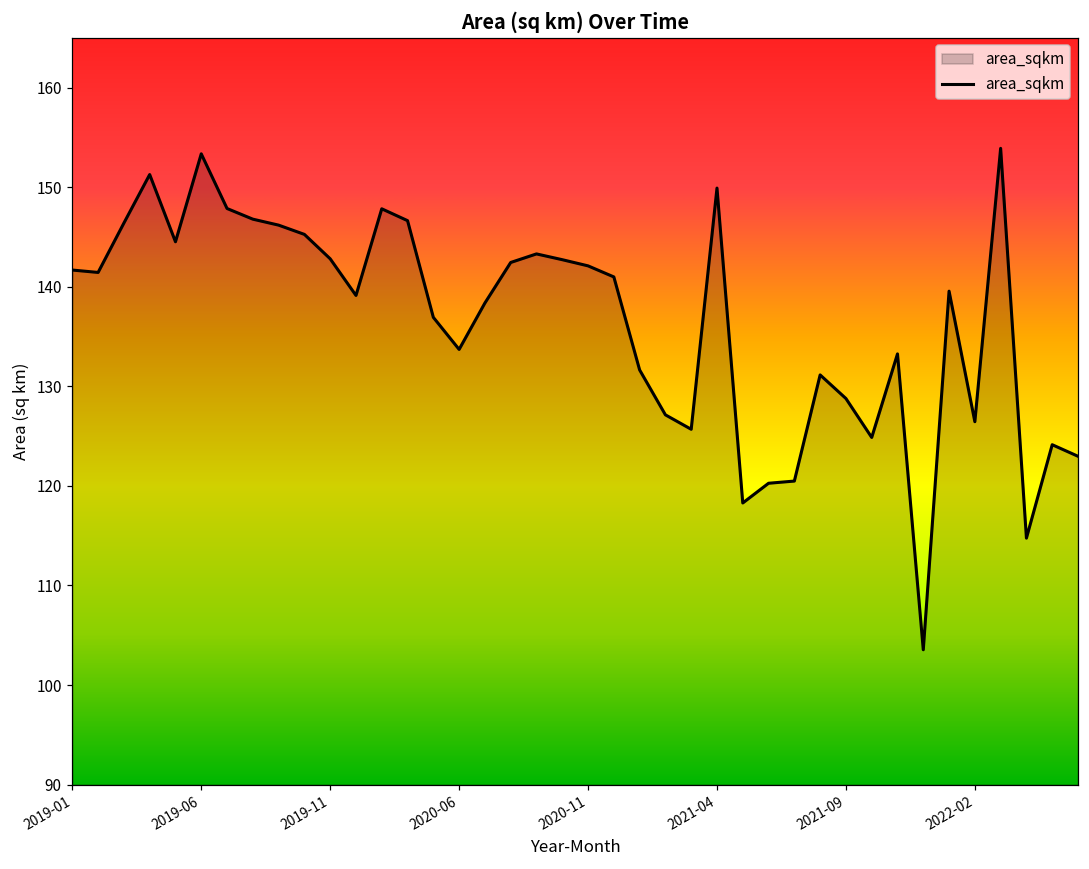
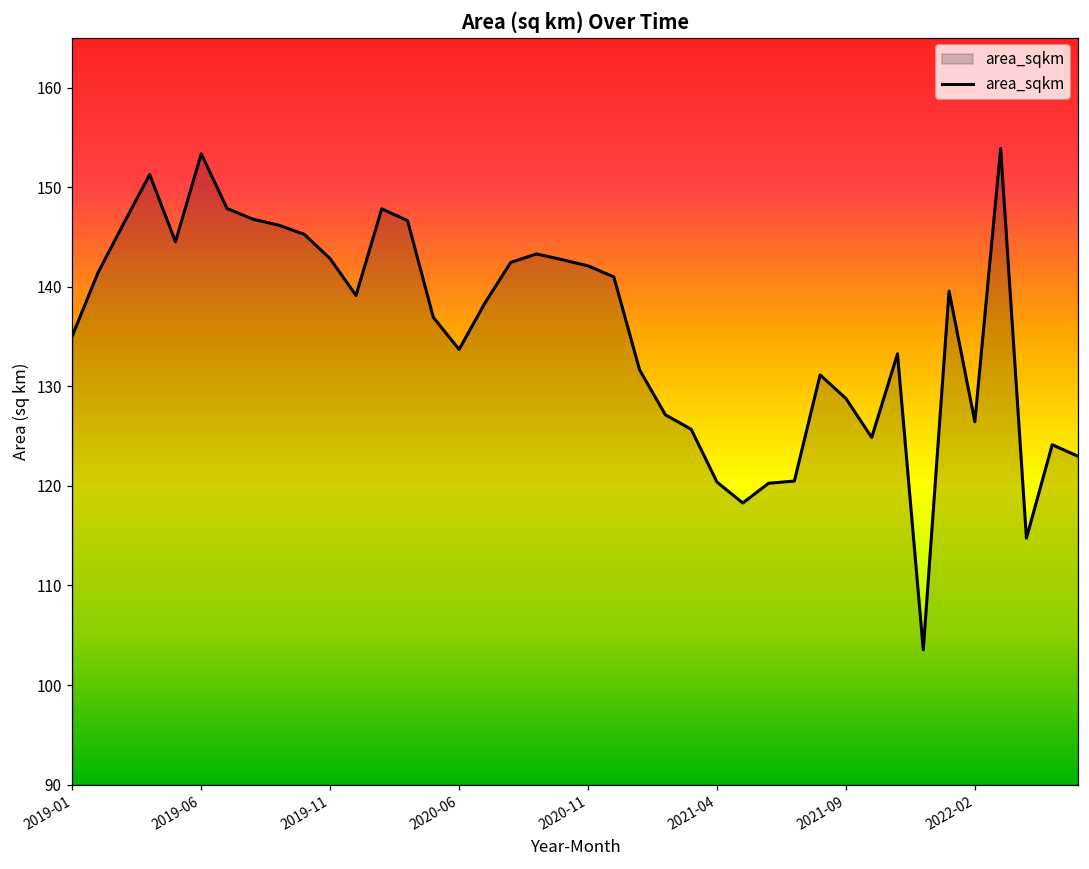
  {
-   "2019-01": 142,
+   "2019-01": 135,
    "2019-06": 153,
    "2019-11": 143,
    "2020-06": 134,
    "2020-11": 142,
-   "2021-04": 150,
+   "2021-04": 120,
    "2021-09": 129,
    "2022-02": 126
  }
